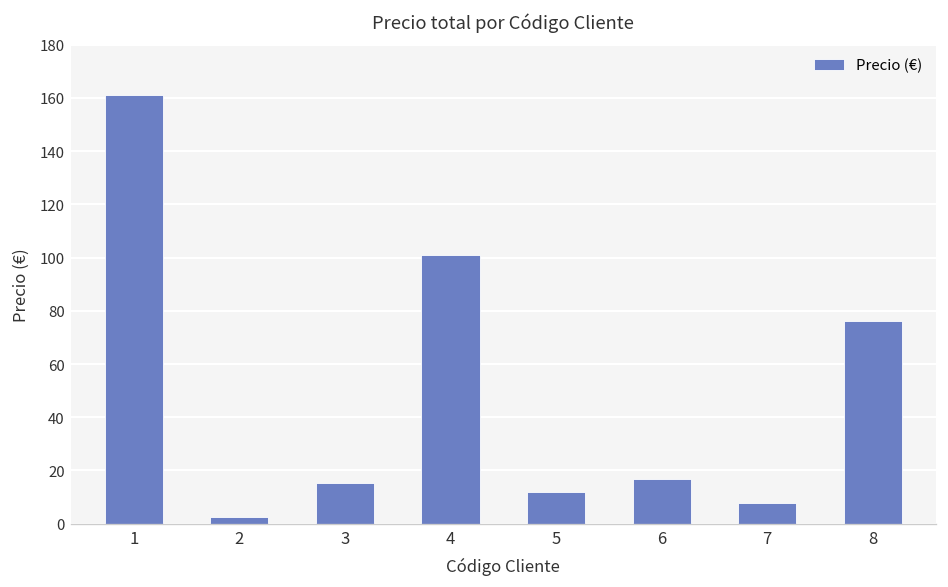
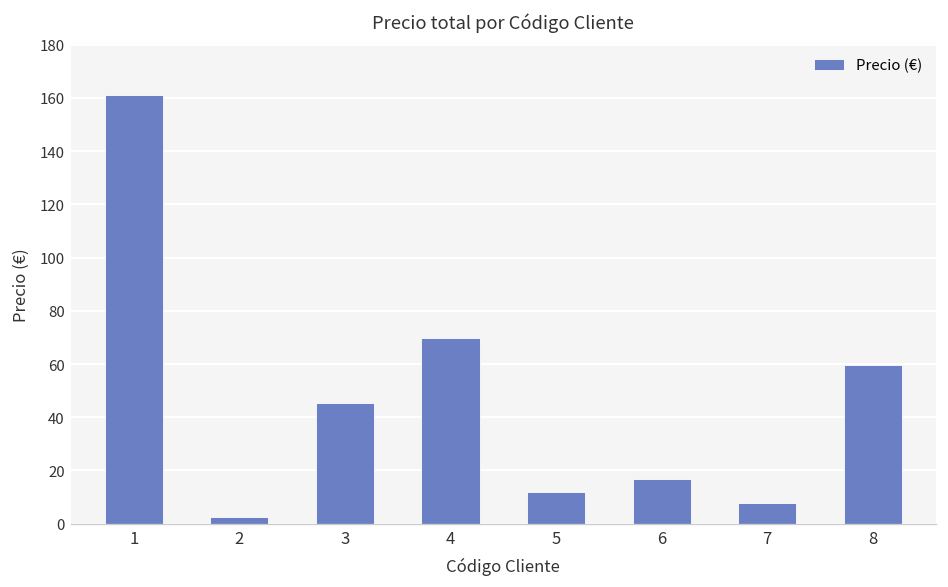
  {
    "1": 161,
    "2": 2,
-   "3": 15,
-   "4": 101,
+   "3": 45,
+   "4": 70,
    "5": 12,
    "6": 17,
    "7": 8,
-   "8": 76
+   "8": 60
  }
